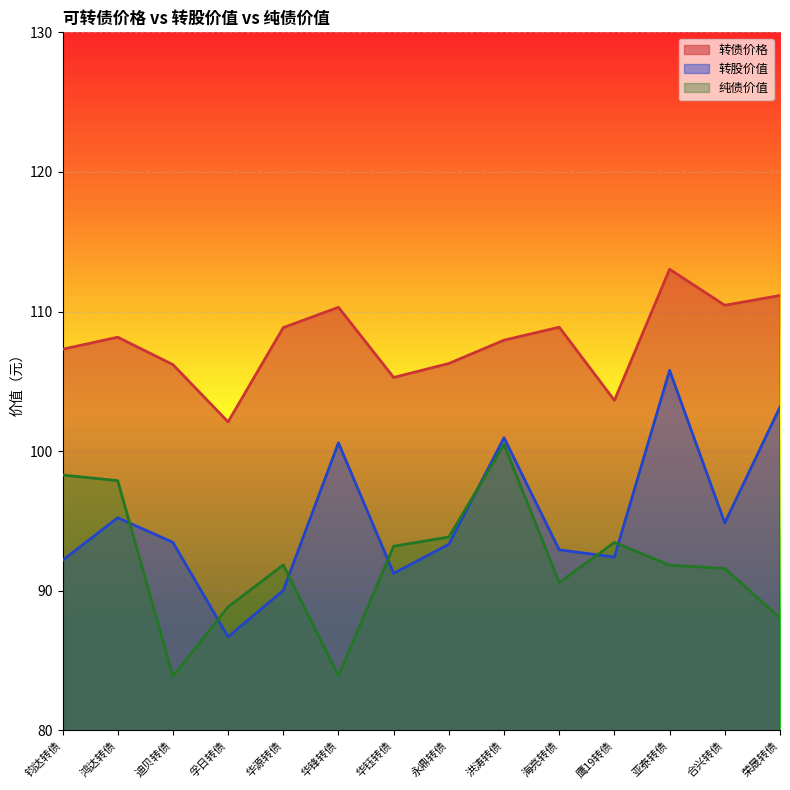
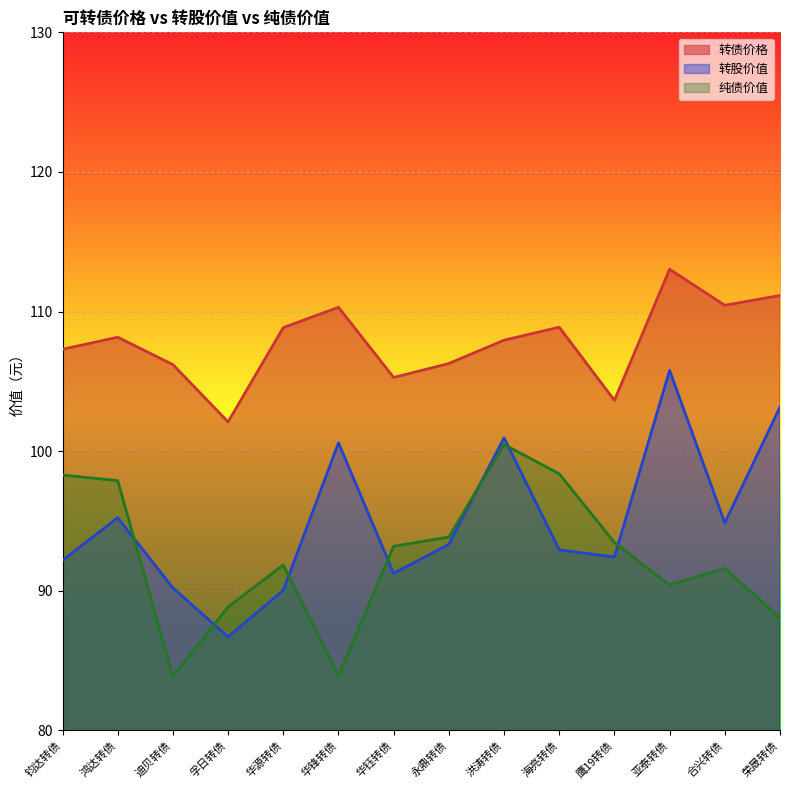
  {
    "转债价格": {
      "钧达转债": 107.3,
      "鸿达转债": 108.2,
      "迪贝转债": 106.2,
      "孚日转债": 102.1,
      "华源转债": 108.9,
      "华锋转债": 110.3,
      "华钰转债": 105.3,
      "永鼎转债": 106.3,
      "洪涛转债": 108.0,
      "海亮转债": 108.9,
      "鹰19转债": 103.6,
      "亚泰转债": 113.0,
      "合兴转债": 110.5,
      "荣晟转债": 111.2
    },
    "转股价值": {
      "钧达转债": 92.2,
      "鸿达转债": 95.2,
-     "迪贝转债": 93.5,
+     "迪贝转债": 90.2,
      "孚日转债": 86.7,
      "华源转债": 90.0,
      "华锋转债": 100.6,
      "华钰转债": 91.3,
      "永鼎转债": 93.3,
      "洪涛转债": 101.0,
      "海亮转债": 92.9,
      "鹰19转债": 92.4,
      "亚泰转债": 105.8,
      "合兴转债": 94.9,
      "荣晟转债": 103.2
    },
    "纯债价值": {
      "钧达转债": 98.3,
      "鸿达转债": 97.9,
      "迪贝转债": 83.9,
      "孚日转债": 88.8,
      "华源转债": 91.9,
      "华锋转债": 83.9,
      "华钰转债": 93.2,
      "永鼎转债": 93.9,
      "洪涛转债": 100.5,
-     "海亮转债": 90.6,
+     "海亮转债": 98.4,
      "鹰19转债": 93.5,
-     "亚泰转债": 91.8,
+     "亚泰转债": 90.4,
      "合兴转债": 91.6,
      "荣晟转债": 88.1
    }
  }
